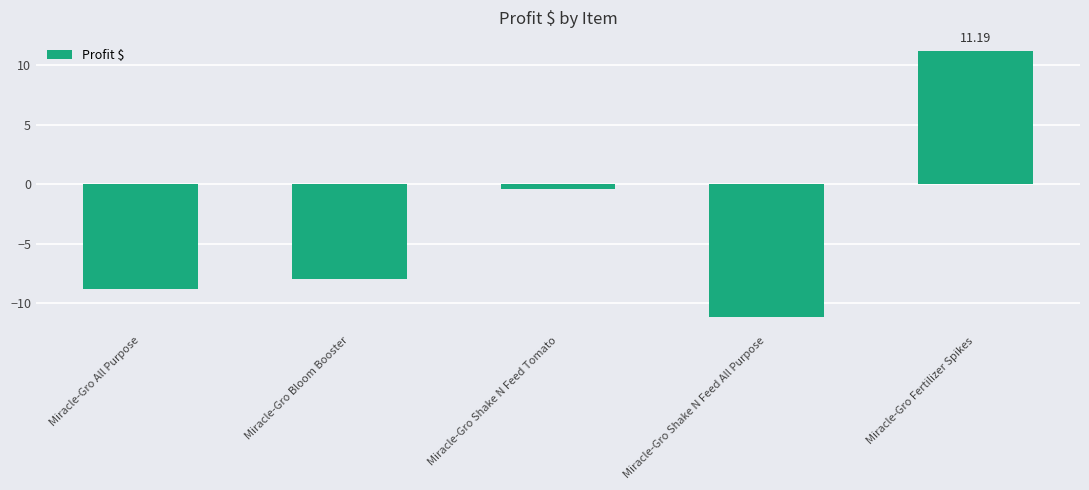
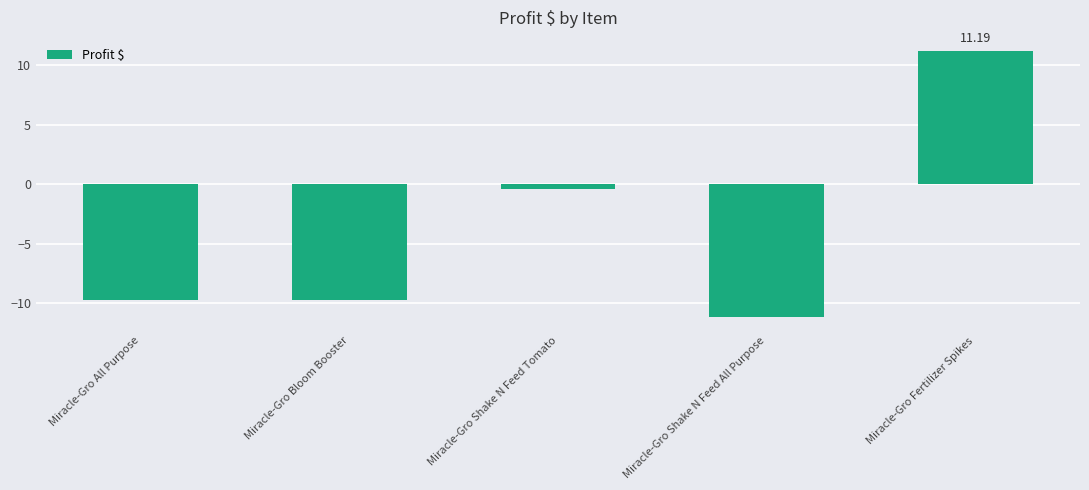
  {
-   "Miracle-Gro All Purpose": -8.8,
-   "Miracle-Gro Bloom Booster": -8.0,
+   "Miracle-Gro All Purpose": -9.7,
+   "Miracle-Gro Bloom Booster": -9.7,
    "Miracle-Gro Shake N Feed Tomato": -0.4,
    "Miracle-Gro Shake N Feed All Purpose": -11.2
  }
